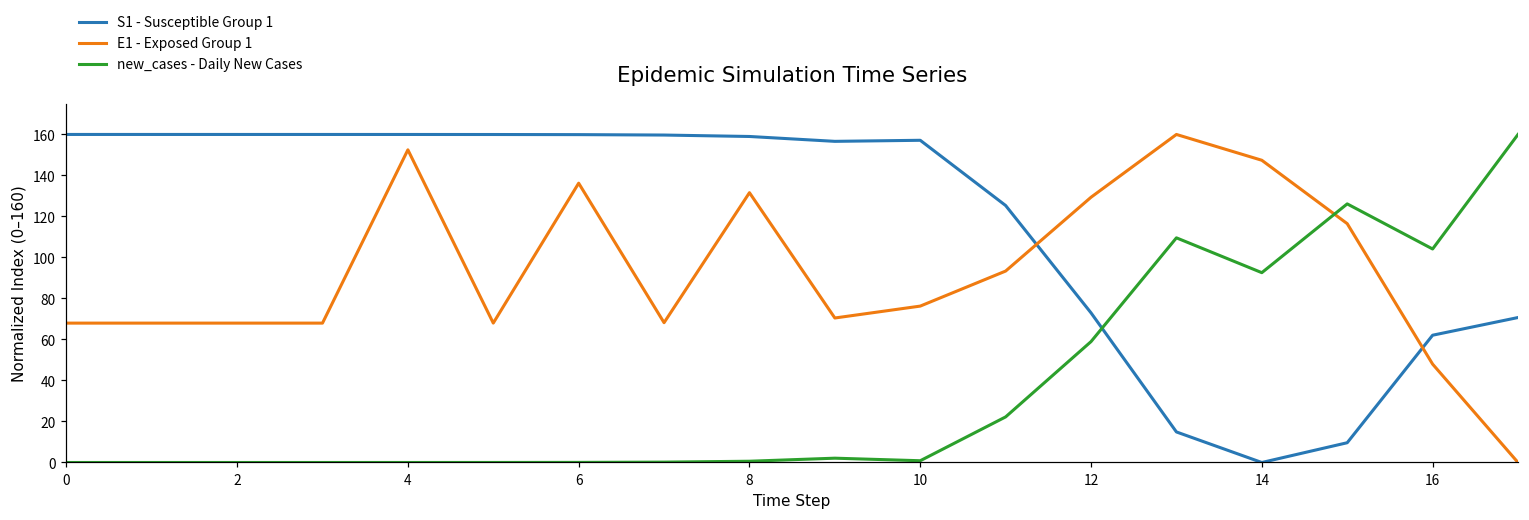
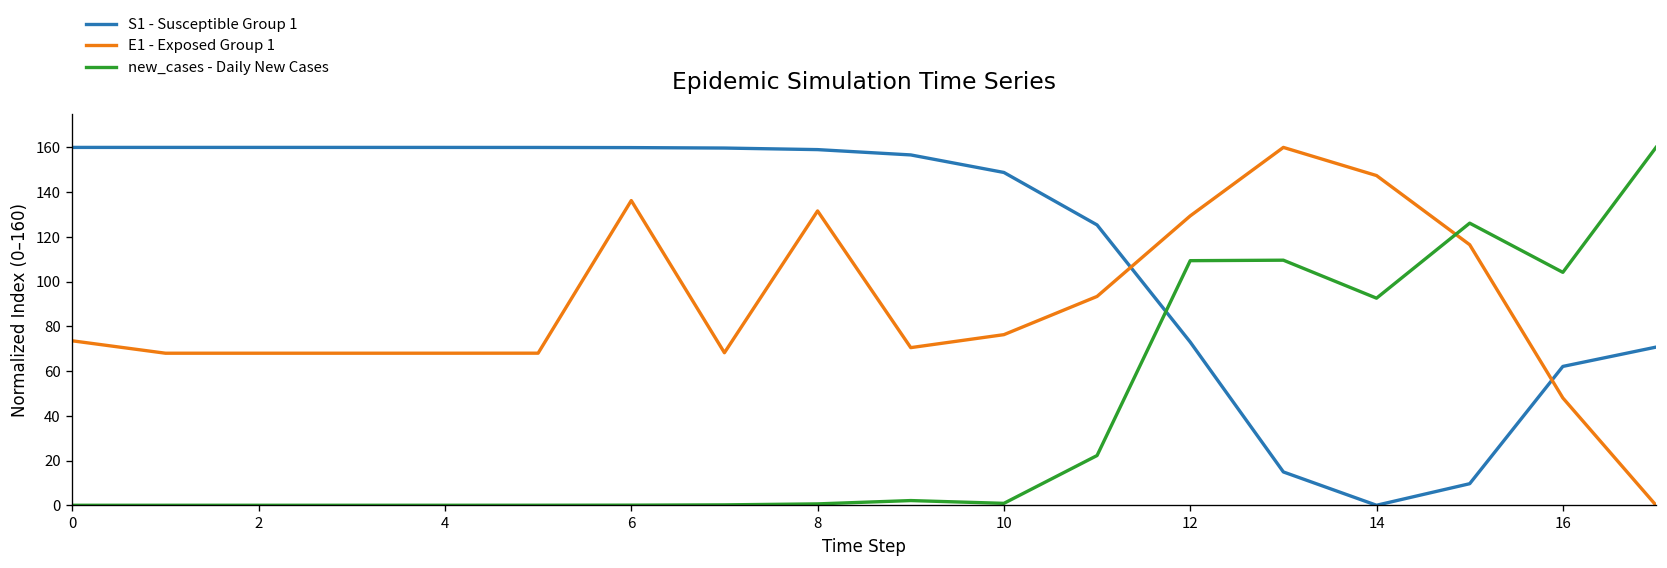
  {
    "S1 - Susceptible Group 1": {
      "0": 160,
      "2": 160,
      "4": 160,
      "6": 160,
      "8": 159,
-     "10": 157,
+     "10": 149,
      "12": 73,
      "14": 0,
      "16": 62
    },
    "E1 - Exposed Group 1": {
-     "0": 68,
+     "0": 74,
      "2": 68,
-     "4": 153,
+     "4": 68,
      "6": 136,
      "8": 132,
      "10": 76,
      "12": 129,
      "14": 147,
      "16": 48
    },
    "new_cases - Daily New Cases": {
      "0": 0,
      "2": 0,
      "4": 0,
      "6": 0,
      "8": 1,
      "10": 1,
-     "12": 59,
+     "12": 109,
      "14": 93,
      "16": 104
    }
  }
